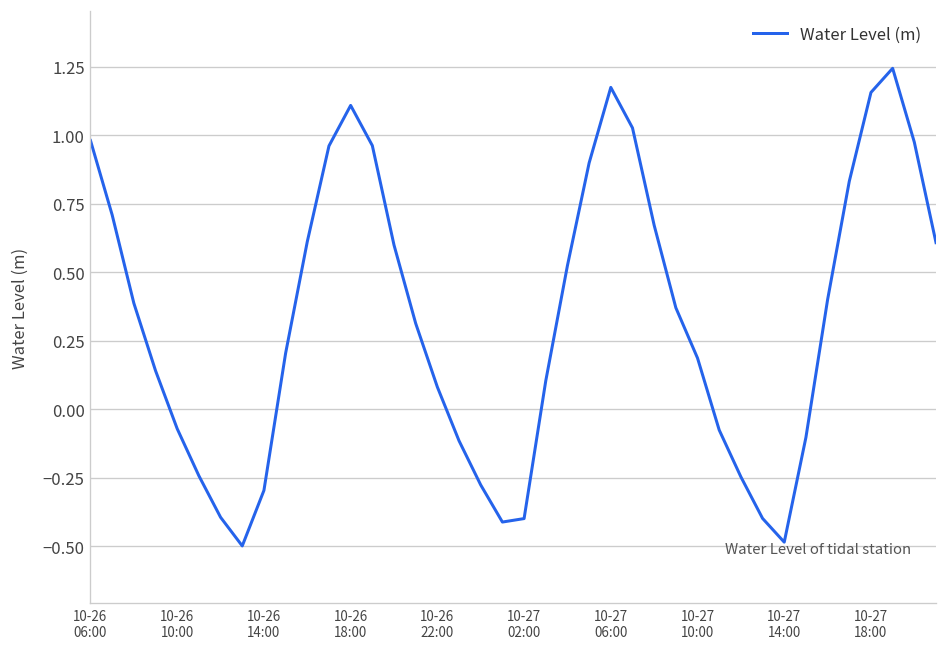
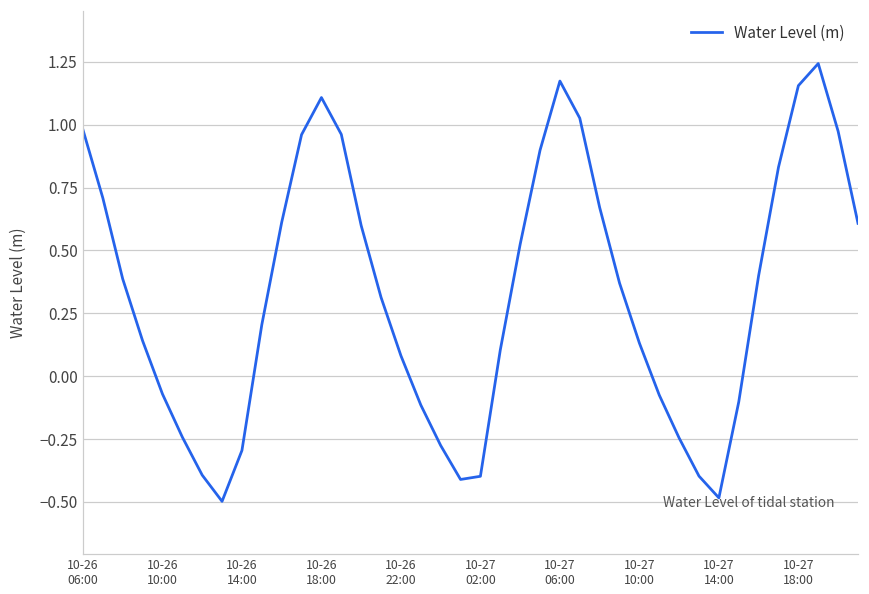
  {
    "10-26 06:00": 0.98,
    "10-26 10:00": -0.07,
    "10-26 14:00": -0.30,
    "10-26 18:00": 1.11,
    "10-26 22:00": 0.08,
    "10-27 02:00": -0.40,
    "10-27 06:00": 1.17,
-   "10-27 10:00": 0.19,
+   "10-27 10:00": 0.13,
    "10-27 14:00": -0.48,
    "10-27 18:00": 1.16
  }
